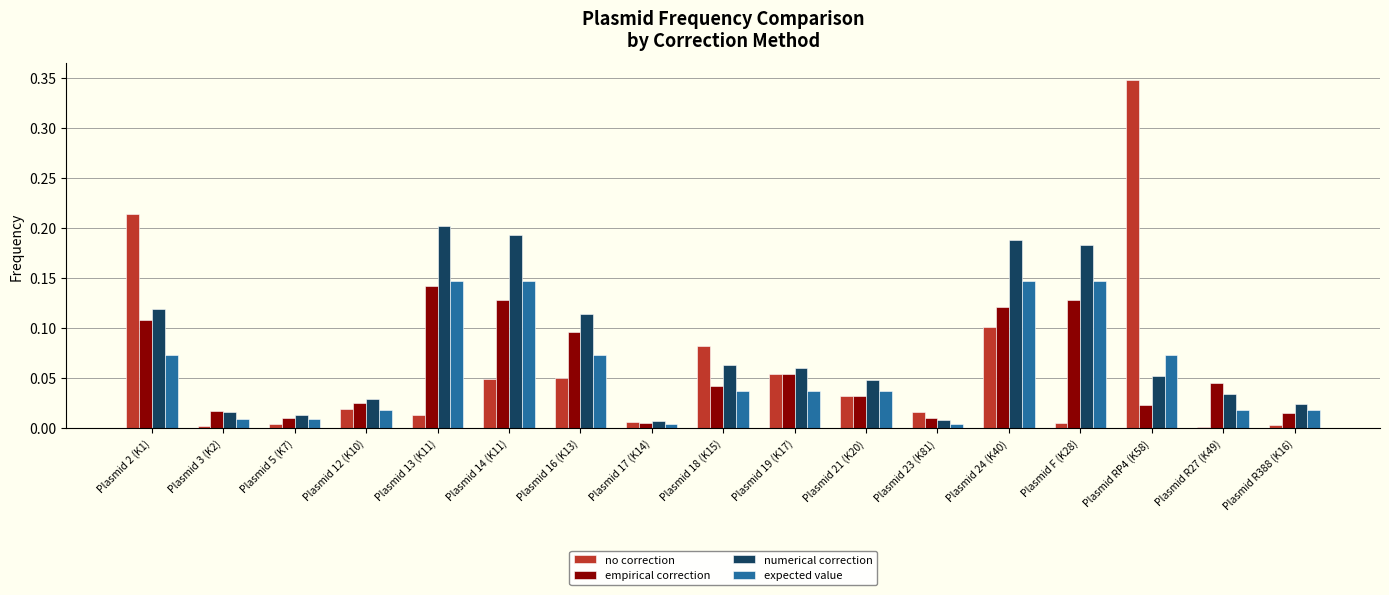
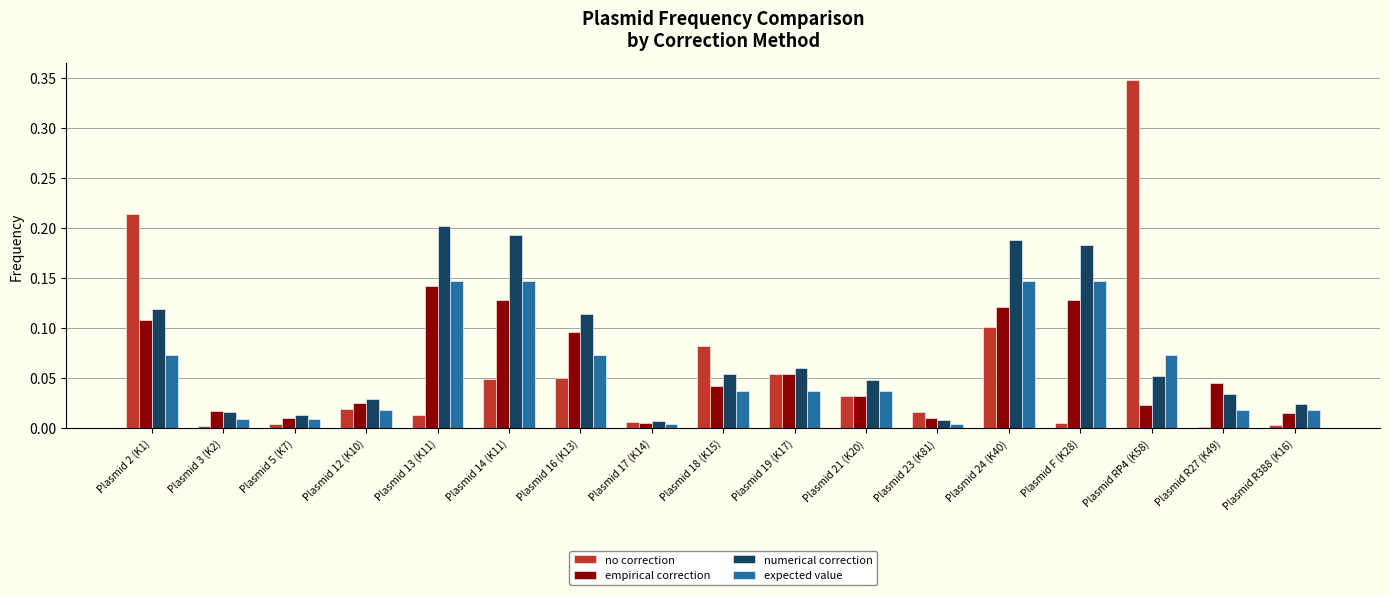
  {
    "no correction": {
      "Plasmid 2 (K1)": 0.214,
      "Plasmid 5 (K7)": 0.004,
      "Plasmid 12 (K10)": 0.019,
      "Plasmid 13 (K11)": 0.013,
      "Plasmid 14 (K11)": 0.049,
      "Plasmid 16 (K13)": 0.050,
      "Plasmid 17 (K14)": 0.006,
      "Plasmid 18 (K15)": 0.082,
      "Plasmid 19 (K17)": 0.054,
      "Plasmid 21 (K20)": 0.032,
      "Plasmid 23 (K81)": 0.016,
      "Plasmid 24 (K40)": 0.101,
      "Plasmid F (K28)": 0.005,
      "Plasmid RP4 (K58)": 0.348,
      "Plasmid R388 (K16)": 0.003
    },
    "empirical correction": {
      "Plasmid 2 (K1)": 0.108,
      "Plasmid 3 (K2)": 0.017,
      "Plasmid 5 (K7)": 0.010,
      "Plasmid 12 (K10)": 0.025,
      "Plasmid 13 (K11)": 0.141,
      "Plasmid 14 (K11)": 0.128,
      "Plasmid 16 (K13)": 0.096,
      "Plasmid 17 (K14)": 0.005,
      "Plasmid 18 (K15)": 0.042,
      "Plasmid 19 (K17)": 0.054,
      "Plasmid 21 (K20)": 0.032,
      "Plasmid 23 (K81)": 0.010,
      "Plasmid 24 (K40)": 0.121,
      "Plasmid F (K28)": 0.128,
      "Plasmid RP4 (K58)": 0.023,
      "Plasmid R27 (K49)": 0.045,
      "Plasmid R388 (K16)": 0.016
    },
    "numerical correction": {
      "Plasmid 2 (K1)": 0.119,
      "Plasmid 3 (K2)": 0.016,
      "Plasmid 5 (K7)": 0.013,
      "Plasmid 12 (K10)": 0.029,
      "Plasmid 13 (K11)": 0.202,
      "Plasmid 14 (K11)": 0.193,
      "Plasmid 16 (K13)": 0.114,
      "Plasmid 17 (K14)": 0.007,
-     "Plasmid 18 (K15)": 0.063,
+     "Plasmid 18 (K15)": 0.054,
      "Plasmid 19 (K17)": 0.060,
      "Plasmid 21 (K20)": 0.048,
      "Plasmid 23 (K81)": 0.008,
      "Plasmid 24 (K40)": 0.188,
      "Plasmid F (K28)": 0.182,
      "Plasmid RP4 (K58)": 0.052,
      "Plasmid R27 (K49)": 0.035,
      "Plasmid R388 (K16)": 0.024
    },
    "expected value": {
      "Plasmid 2 (K1)": 0.073,
      "Plasmid 3 (K2)": 0.009,
      "Plasmid 5 (K7)": 0.009,
      "Plasmid 12 (K10)": 0.018,
      "Plasmid 13 (K11)": 0.147,
      "Plasmid 14 (K11)": 0.147,
      "Plasmid 16 (K13)": 0.073,
      "Plasmid 17 (K14)": 0.005,
      "Plasmid 18 (K15)": 0.037,
      "Plasmid 19 (K17)": 0.037,
      "Plasmid 21 (K20)": 0.037,
      "Plasmid 23 (K81)": 0.005,
      "Plasmid 24 (K40)": 0.147,
      "Plasmid F (K28)": 0.147,
      "Plasmid RP4 (K58)": 0.073,
      "Plasmid R27 (K49)": 0.018,
      "Plasmid R388 (K16)": 0.018
    }
  }
